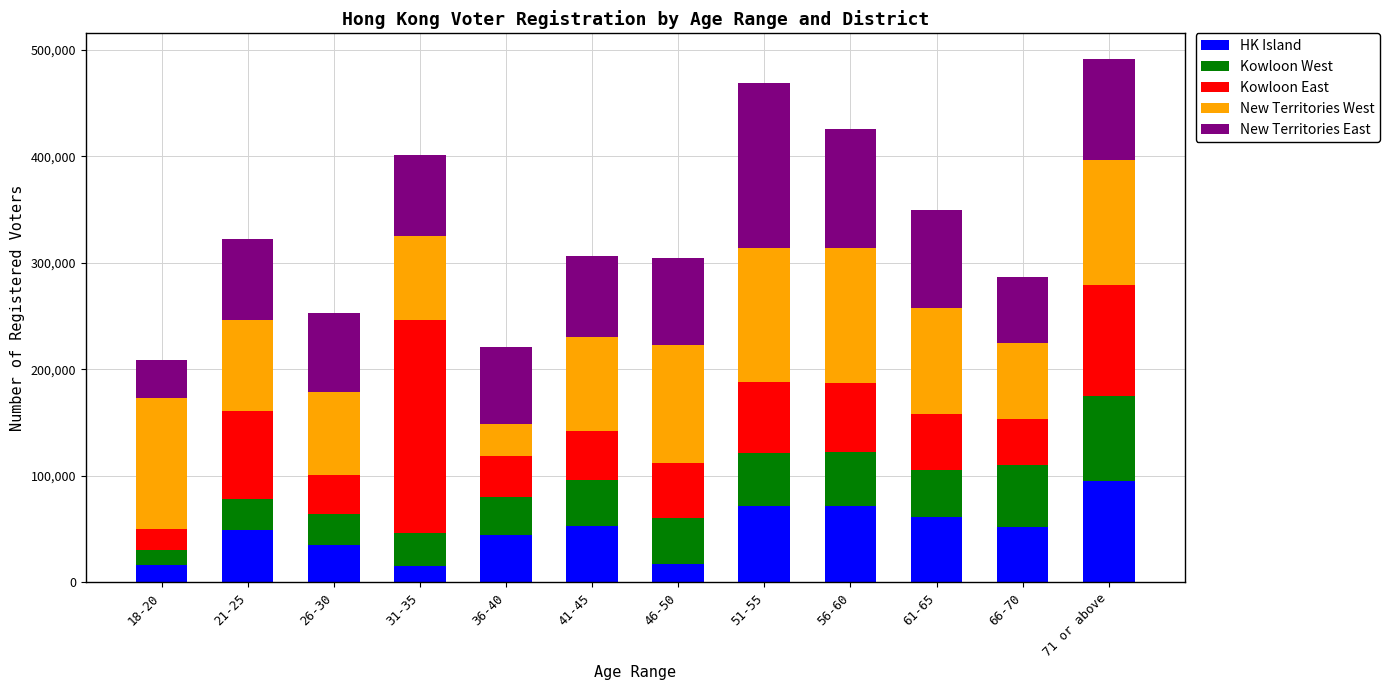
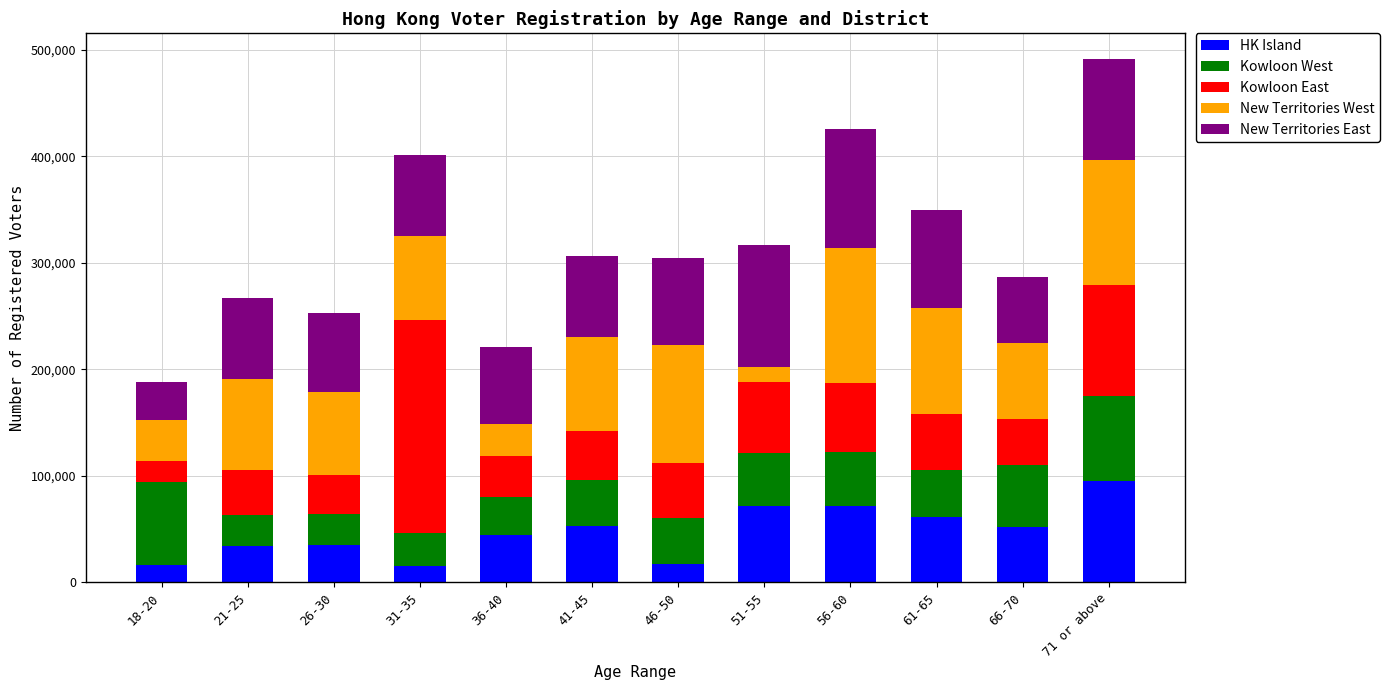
  {
    "HK Island": {
      "18-20": "16,000",
-     "21-25": "49,000",
+     "21-25": "34,000",
      "26-30": "35,000",
      "31-35": "16,000",
      "36-40": "44,000",
      "41-45": "52,000",
      "46-50": "17,000",
      "51-55": "71,000",
      "56-60": "72,000",
      "61-65": "62,000",
      "66-70": "51,000",
      "71 or above": "95,000"
    },
    "Kowloon West": {
-     "18-20": "14,000",
+     "18-20": "79,000",
      "21-25": "29,000",
      "26-30": "29,000",
      "31-35": "31,000",
      "36-40": "36,000",
      "41-45": "44,000",
      "46-50": "43,000",
      "51-55": "50,000",
      "56-60": "50,000",
      "61-65": "44,000",
      "66-70": "58,000",
      "71 or above": "80,000"
    },
    "Kowloon East": {
      "18-20": "20,000",
-     "21-25": "82,000",
+     "21-25": "42,000",
      "26-30": "37,000",
      "31-35": "200,000",
      "36-40": "38,000",
      "41-45": "46,000",
      "46-50": "51,000",
      "51-55": "66,000",
      "56-60": "65,000",
      "61-65": "52,000",
      "66-70": "43,000",
      "71 or above": "104,000"
    },
    "New Territories West": {
-     "18-20": "123,000",
+     "18-20": "38,000",
      "21-25": "85,000",
      "26-30": "78,000",
      "31-35": "79,000",
      "36-40": "30,000",
      "41-45": "89,000",
      "46-50": "111,000",
-     "51-55": "126,000",
+     "51-55": "15,000",
      "56-60": "127,000",
      "61-65": "100,000",
      "66-70": "72,000",
      "71 or above": "117,000"
    },
    "New Territories East": {
      "18-20": "35,000",
      "21-25": "77,000",
      "26-30": "74,000",
      "31-35": "76,000",
      "36-40": "72,000",
      "41-45": "76,000",
      "46-50": "82,000",
-     "51-55": "156,000",
+     "51-55": "114,000",
      "56-60": "112,000",
      "61-65": "91,000",
      "66-70": "62,000",
      "71 or above": "94,000"
    }
  }
